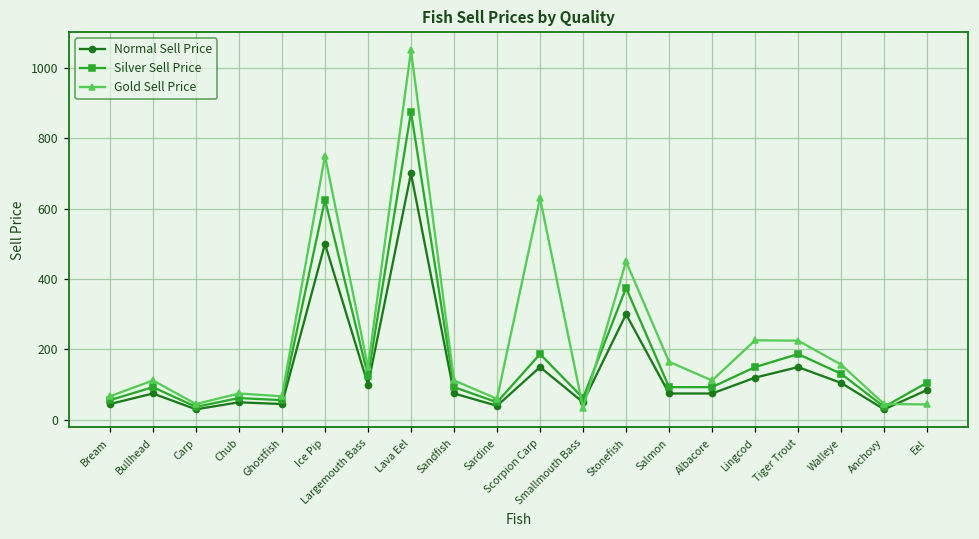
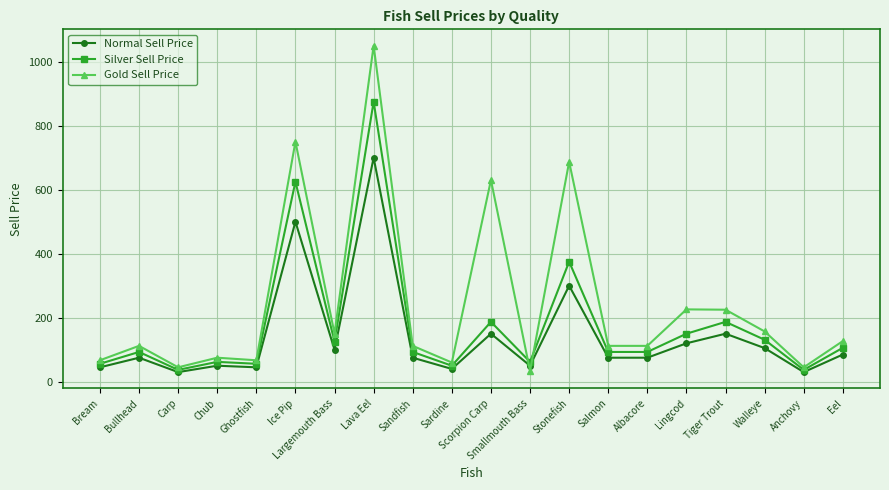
  {
    "Gold Sell Price": {
      "Bream": 70,
      "Bullhead": 110,
      "Carp": 50,
      "Chub": 80,
      "Ghostfish": 70,
      "Ice Pip": 750,
      "Largemouth Bass": 150,
      "Lava Eel": 1050,
      "Sandfish": 110,
      "Sardine": 60,
      "Scorpion Carp": 630,
      "Smallmouth Bass": 30,
-     "Stonefish": 450,
-     "Salmon": 170,
+     "Stonefish": 690,
+     "Salmon": 110,
      "Albacore": 110,
      "Lingcod": 230,
      "Tiger Trout": 230,
      "Walleye": 160,
      "Anchovy": 50,
-     "Eel": 40
+     "Eel": 130
    }
  }
